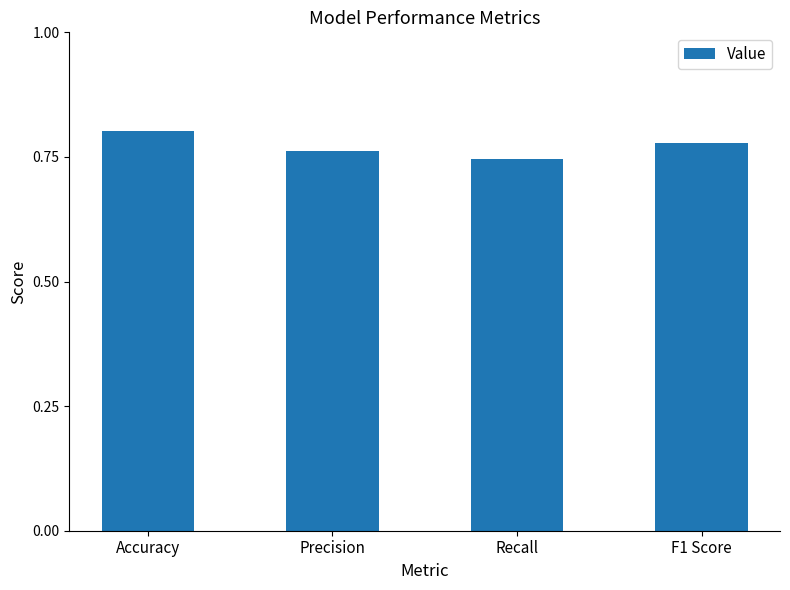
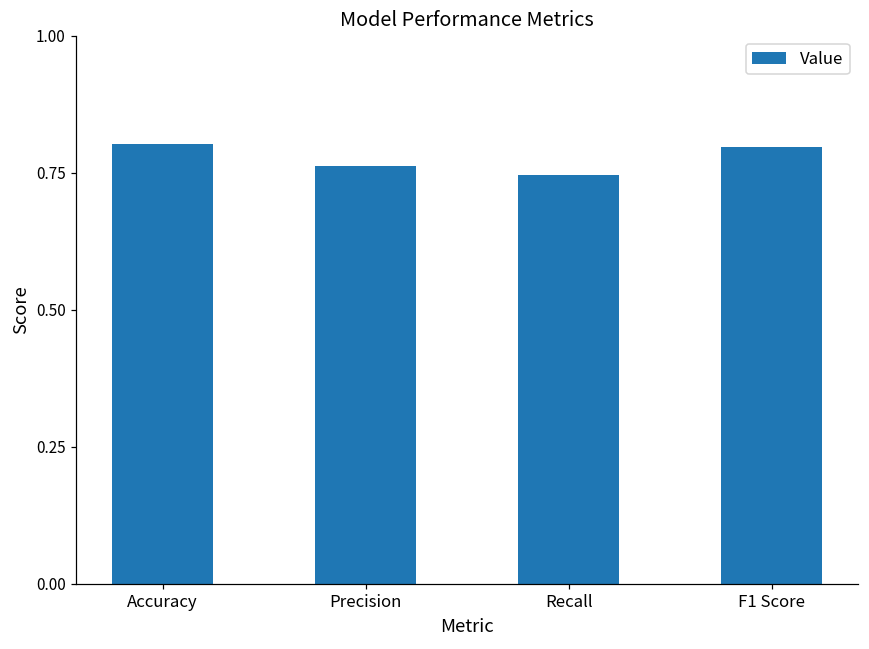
  {
    "Accuracy": 0.80,
    "Precision": 0.76,
    "Recall": 0.75,
-   "F1 Score": 0.78
+   "F1 Score": 0.80
  }
